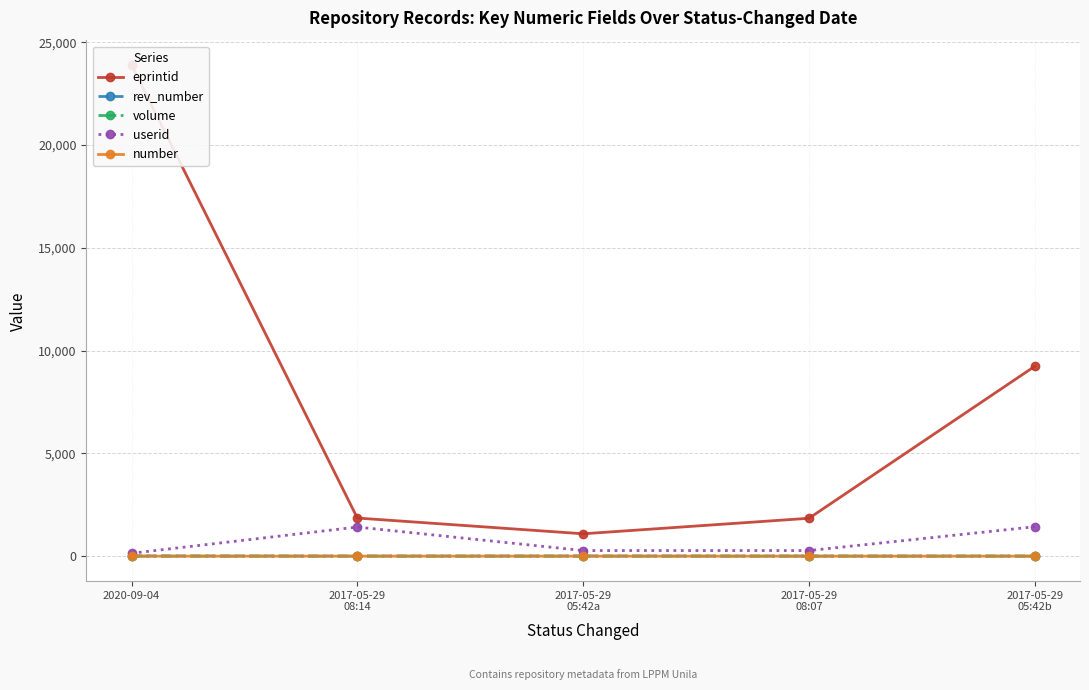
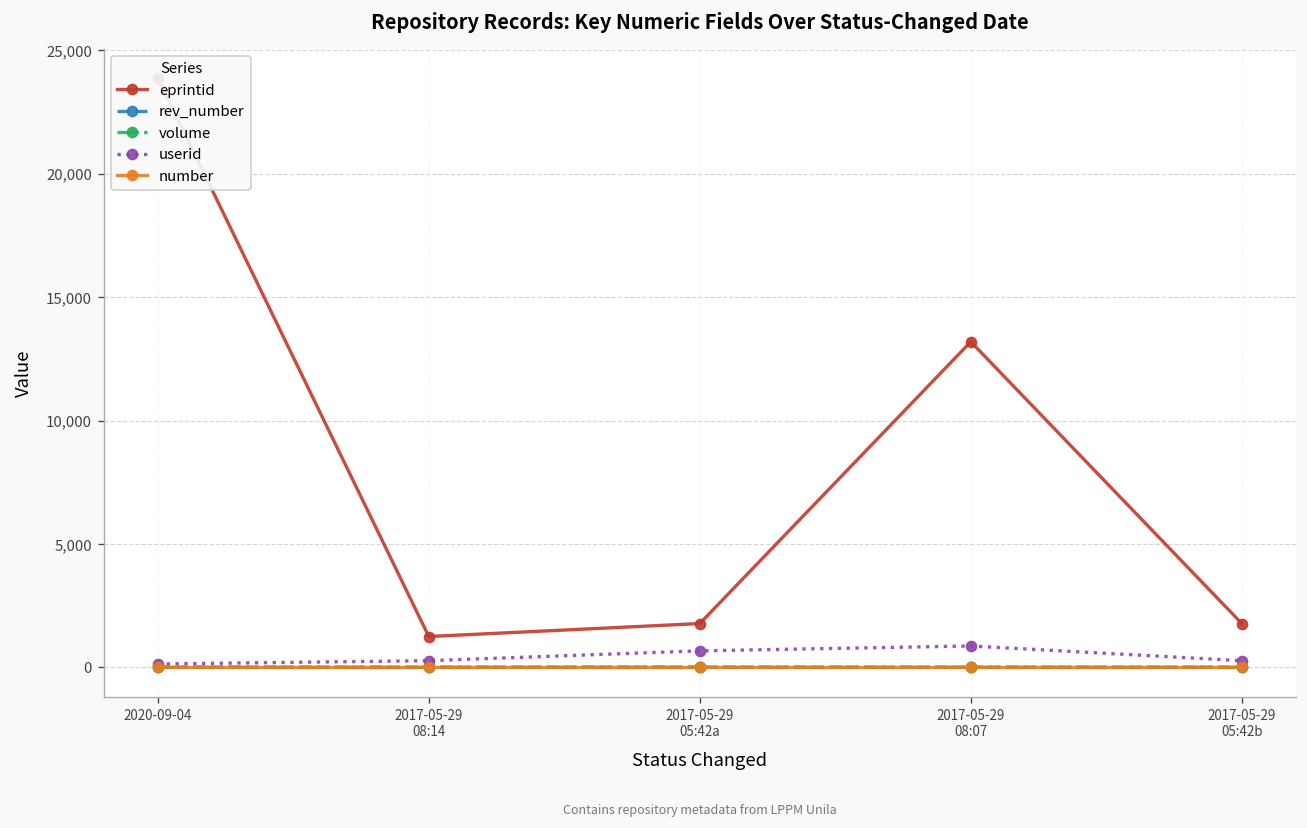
  {
    "eprintid": {
-     "2017-05-29 08:14": "1,900",
-     "2017-05-29 05:42a": "1,100",
-     "2017-05-29 08:07": "1,800",
-     "2017-05-29 05:42b": "9,200"
+     "2017-05-29 08:14": "1,300",
+     "2017-05-29 05:42a": "1,800",
+     "2017-05-29 08:07": "13,200",
+     "2017-05-29 05:42b": "1,800"
    },
    "number": {
      "2020-09-04": "0",
      "2017-05-29 08:14": "0",
      "2017-05-29 05:42a": "0",
      "2017-05-29 08:07": "0",
      "2017-05-29 05:42b": "0"
    },
    "userid": {
      "2020-09-04": "100",
-     "2017-05-29 08:14": "1,400",
-     "2017-05-29 05:42a": "300",
-     "2017-05-29 08:07": "300",
-     "2017-05-29 05:42b": "1,400"
+     "2017-05-29 08:14": "300",
+     "2017-05-29 05:42a": "700",
+     "2017-05-29 08:07": "900",
+     "2017-05-29 05:42b": "300"
    }
  }
